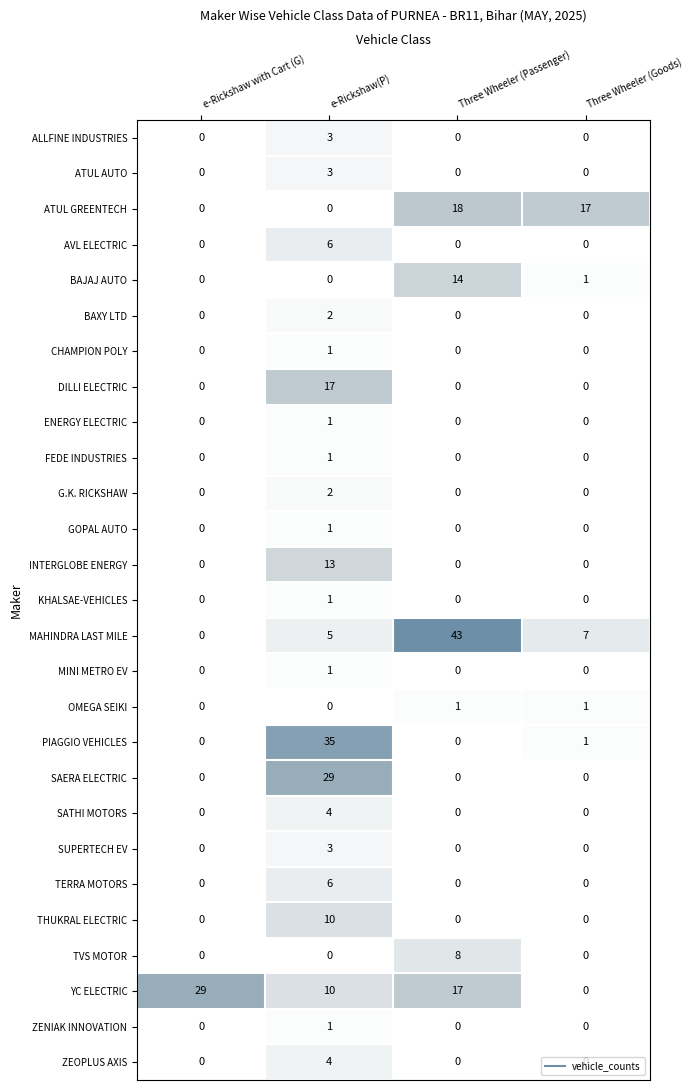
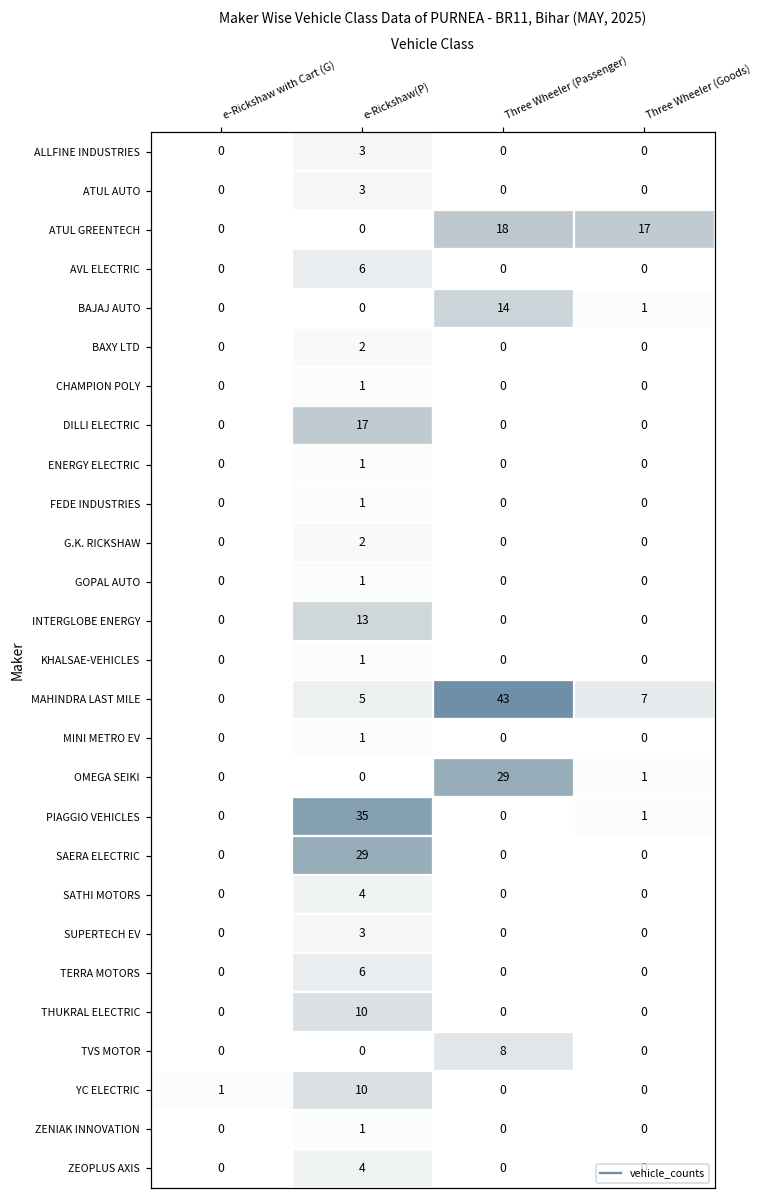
  {
    "ALLFINE INDUSTRIES": {
      "e-Rickshaw with Cart (G)": 0,
      "e-Rickshaw(P)": 3,
      "Three Wheeler (Passenger)": 0,
      "Three Wheeler (Goods)": 0
    },
    "ATUL AUTO": {
      "e-Rickshaw with Cart (G)": 0,
      "e-Rickshaw(P)": 3,
      "Three Wheeler (Passenger)": 0,
      "Three Wheeler (Goods)": 0
    },
    "ATUL GREENTECH": {
      "e-Rickshaw with Cart (G)": 0,
      "e-Rickshaw(P)": 0,
      "Three Wheeler (Passenger)": 18,
      "Three Wheeler (Goods)": 17
    },
    "AVL ELECTRIC": {
      "e-Rickshaw with Cart (G)": 0,
      "e-Rickshaw(P)": 6,
      "Three Wheeler (Passenger)": 0,
      "Three Wheeler (Goods)": 0
    },
    "BAJAJ AUTO": {
      "e-Rickshaw with Cart (G)": 0,
      "e-Rickshaw(P)": 0,
      "Three Wheeler (Passenger)": 14,
      "Three Wheeler (Goods)": 1
    },
    "BAXY LTD": {
      "e-Rickshaw with Cart (G)": 0,
      "e-Rickshaw(P)": 2,
      "Three Wheeler (Passenger)": 0,
      "Three Wheeler (Goods)": 0
    },
    "CHAMPION POLY": {
      "e-Rickshaw with Cart (G)": 0,
      "e-Rickshaw(P)": 1,
      "Three Wheeler (Passenger)": 0,
      "Three Wheeler (Goods)": 0
    },
    "DILLI ELECTRIC": {
      "e-Rickshaw with Cart (G)": 0,
      "e-Rickshaw(P)": 17,
      "Three Wheeler (Passenger)": 0,
      "Three Wheeler (Goods)": 0
    },
    "ENERGY ELECTRIC": {
      "e-Rickshaw with Cart (G)": 0,
      "e-Rickshaw(P)": 1,
      "Three Wheeler (Passenger)": 0,
      "Three Wheeler (Goods)": 0
    },
    "FEDE INDUSTRIES": {
      "e-Rickshaw with Cart (G)": 0,
      "e-Rickshaw(P)": 1,
      "Three Wheeler (Passenger)": 0,
      "Three Wheeler (Goods)": 0
    },
    "G.K. RICKSHAW": {
      "e-Rickshaw with Cart (G)": 0,
      "e-Rickshaw(P)": 2,
      "Three Wheeler (Passenger)": 0,
      "Three Wheeler (Goods)": 0
    },
    "GOPAL AUTO": {
      "e-Rickshaw with Cart (G)": 0,
      "e-Rickshaw(P)": 1,
      "Three Wheeler (Passenger)": 0,
      "Three Wheeler (Goods)": 0
    },
    "INTERGLOBE ENERGY": {
      "e-Rickshaw with Cart (G)": 0,
      "e-Rickshaw(P)": 13,
      "Three Wheeler (Passenger)": 0,
      "Three Wheeler (Goods)": 0
    },
    "KHALSAE-VEHICLES": {
      "e-Rickshaw with Cart (G)": 0,
      "e-Rickshaw(P)": 1,
      "Three Wheeler (Passenger)": 0,
      "Three Wheeler (Goods)": 0
    },
    "MAHINDRA LAST MILE": {
      "e-Rickshaw with Cart (G)": 0,
      "e-Rickshaw(P)": 5,
      "Three Wheeler (Passenger)": 43,
      "Three Wheeler (Goods)": 7
    },
    "MINI METRO EV": {
      "e-Rickshaw with Cart (G)": 0,
      "e-Rickshaw(P)": 1,
      "Three Wheeler (Passenger)": 0,
      "Three Wheeler (Goods)": 0
    },
    "OMEGA SEIKI": {
      "e-Rickshaw with Cart (G)": 0,
      "e-Rickshaw(P)": 0,
-     "Three Wheeler (Passenger)": 1,
+     "Three Wheeler (Passenger)": 29,
      "Three Wheeler (Goods)": 1
    },
    "PIAGGIO VEHICLES": {
      "e-Rickshaw with Cart (G)": 0,
      "e-Rickshaw(P)": 35,
      "Three Wheeler (Passenger)": 0,
      "Three Wheeler (Goods)": 1
    },
    "SAERA ELECTRIC": {
      "e-Rickshaw with Cart (G)": 0,
      "e-Rickshaw(P)": 29,
      "Three Wheeler (Passenger)": 0,
      "Three Wheeler (Goods)": 0
    },
    "SATHI MOTORS": {
      "e-Rickshaw with Cart (G)": 0,
      "e-Rickshaw(P)": 4,
      "Three Wheeler (Passenger)": 0,
      "Three Wheeler (Goods)": 0
    },
    "SUPERTECH EV": {
      "e-Rickshaw with Cart (G)": 0,
      "e-Rickshaw(P)": 3,
      "Three Wheeler (Passenger)": 0,
      "Three Wheeler (Goods)": 0
    },
    "TERRA MOTORS": {
      "e-Rickshaw with Cart (G)": 0,
      "e-Rickshaw(P)": 6,
      "Three Wheeler (Passenger)": 0,
      "Three Wheeler (Goods)": 0
    },
    "THUKRAL ELECTRIC": {
      "e-Rickshaw with Cart (G)": 0,
      "e-Rickshaw(P)": 10,
      "Three Wheeler (Passenger)": 0,
      "Three Wheeler (Goods)": 0
    },
    "TVS MOTOR": {
      "e-Rickshaw with Cart (G)": 0,
      "e-Rickshaw(P)": 0,
      "Three Wheeler (Passenger)": 8,
      "Three Wheeler (Goods)": 0
    },
    "YC ELECTRIC": {
-     "e-Rickshaw with Cart (G)": 29,
+     "e-Rickshaw with Cart (G)": 1,
      "e-Rickshaw(P)": 10,
-     "Three Wheeler (Passenger)": 17,
+     "Three Wheeler (Passenger)": 0,
      "Three Wheeler (Goods)": 0
    },
    "ZENIAK INNOVATION": {
      "e-Rickshaw with Cart (G)": 0,
      "e-Rickshaw(P)": 1,
      "Three Wheeler (Passenger)": 0,
      "Three Wheeler (Goods)": 0
    },
    "ZEOPLUS AXIS": {
      "e-Rickshaw with Cart (G)": 0,
      "e-Rickshaw(P)": 4,
      "Three Wheeler (Passenger)": 0
    }
  }
